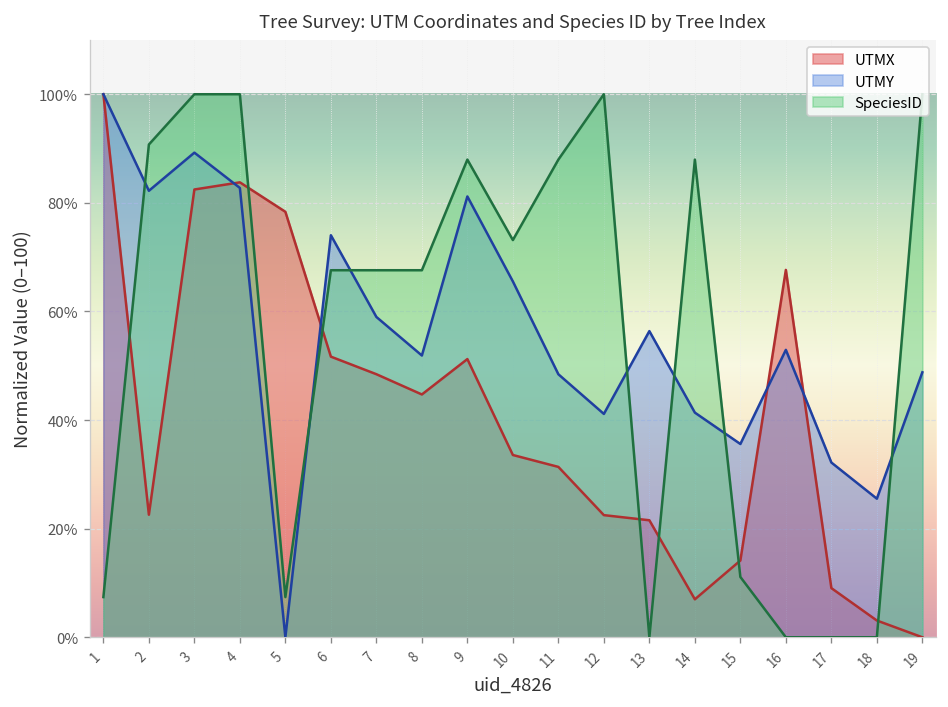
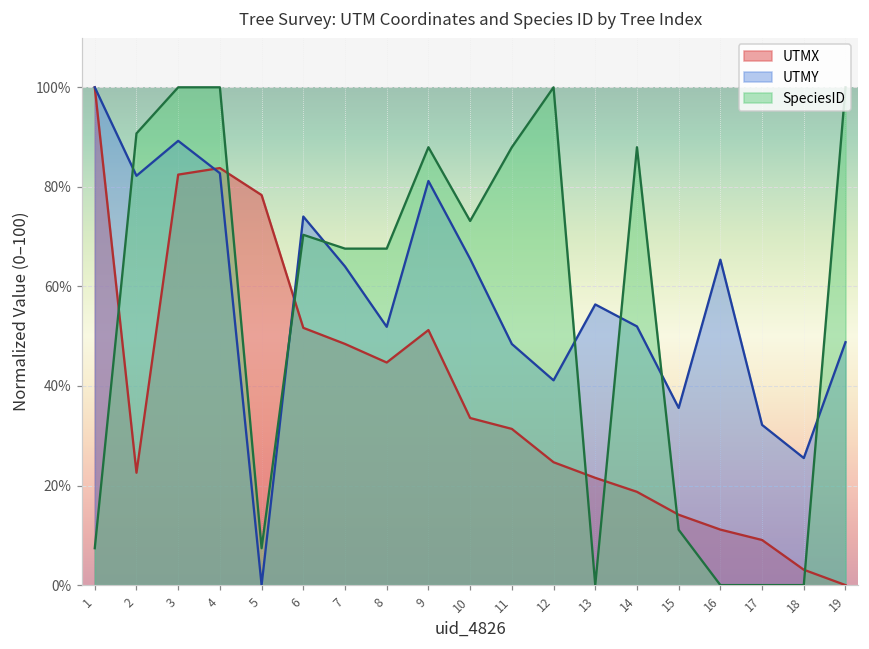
  {
    "UTMX": {
      "2": "23%",
      "3": "82%",
      "4": "84%",
      "5": "78%",
      "6": "52%",
      "7": "48%",
      "8": "45%",
      "9": "51%",
      "10": "34%",
      "11": "31%",
-     "12": "22%",
+     "12": "25%",
      "13": "22%",
-     "14": "7%",
+     "14": "19%",
      "15": "14%",
-     "16": "68%",
+     "16": "11%",
      "17": "9%",
      "18": "3%",
      "19": "0%"
    },
    "UTMY": {
      "2": "82%",
      "3": "89%",
      "4": "83%",
      "5": "0%",
      "6": "74%",
-     "7": "59%",
+     "7": "64%",
      "8": "52%",
      "9": "81%",
      "10": "66%",
      "11": "48%",
      "12": "41%",
      "13": "56%",
-     "14": "41%",
+     "14": "52%",
      "15": "36%",
-     "16": "53%",
+     "16": "65%",
      "17": "32%",
      "18": "26%",
      "19": "49%"
    },
    "SpeciesID": {
      "1": "7%",
      "2": "91%",
      "3": "100%",
      "4": "100%",
      "5": "7%",
-     "6": "68%",
+     "6": "70%",
      "7": "68%",
      "8": "68%",
      "9": "88%",
      "10": "73%",
      "11": "88%",
      "12": "100%",
      "13": "0%",
      "14": "88%",
      "15": "11%",
      "16": "0%",
      "17": "0%",
      "18": "0%"
    }
  }
